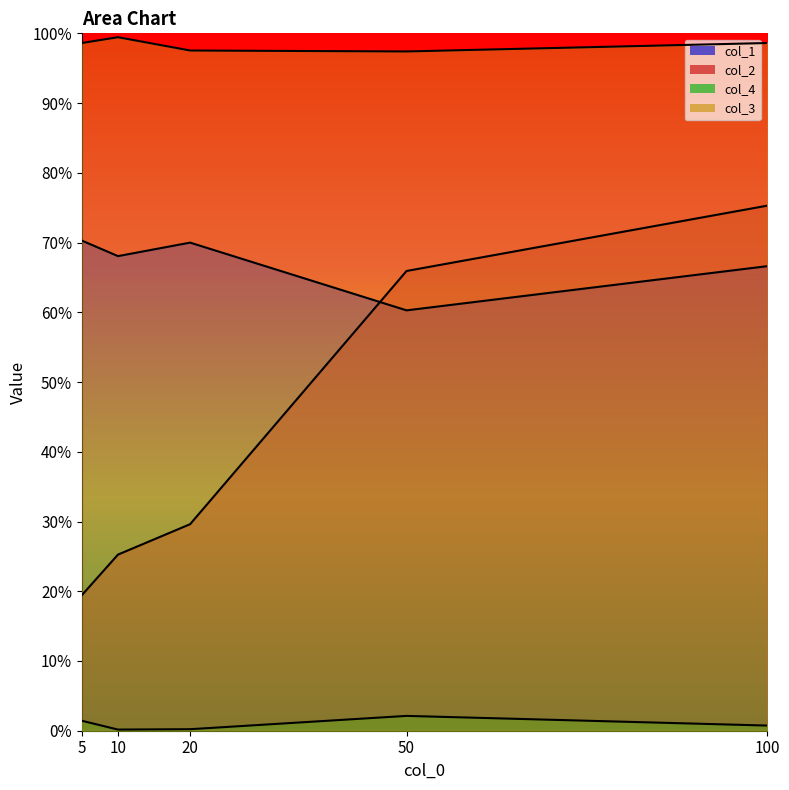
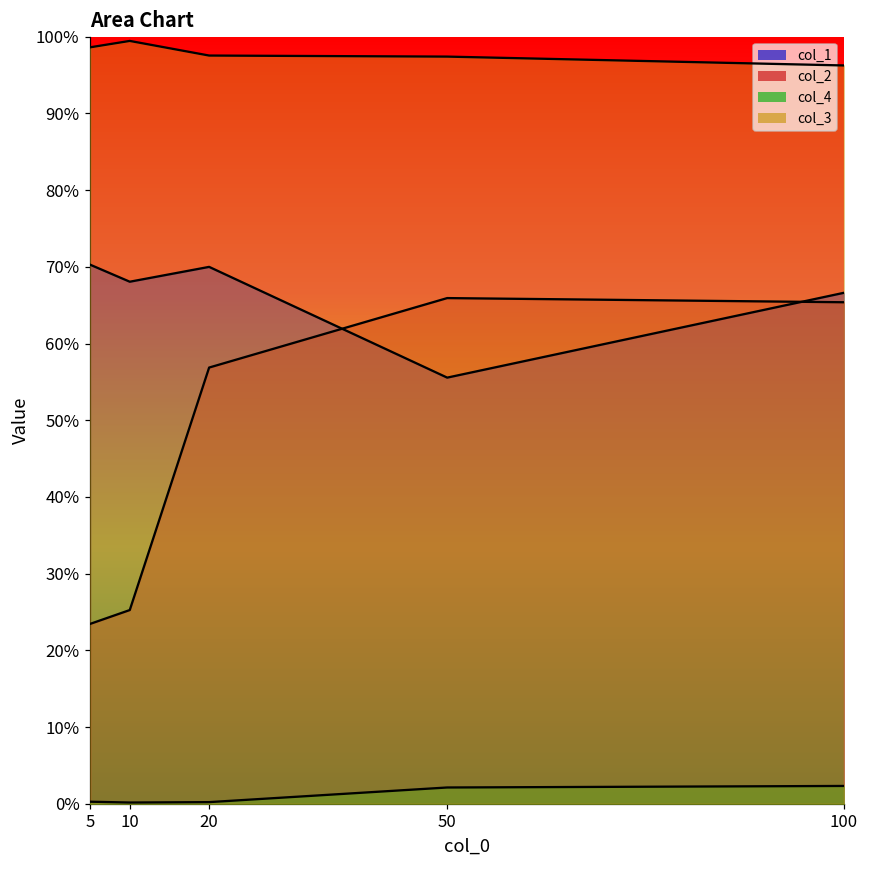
  {
    "col_1": {
      "5": "70%",
      "10": "68%",
      "20": "70%",
-     "50": "60%",
+     "50": "56%",
      "100": "67%"
    },
    "col_2": {
-     "5": "19%",
+     "5": "23%",
      "10": "25%",
-     "20": "30%",
+     "20": "57%",
      "50": "66%",
-     "100": "75%"
+     "100": "65%"
    },
    "col_4": {
-     "5": "1%",
+     "5": "0%",
      "10": "0%",
      "20": "0%",
      "50": "2%",
-     "100": "1%"
+     "100": "2%"
    },
    "col_3": {
      "5": "99%",
      "10": "99%",
      "20": "98%",
      "50": "97%",
-     "100": "99%"
+     "100": "96%"
    }
  }
